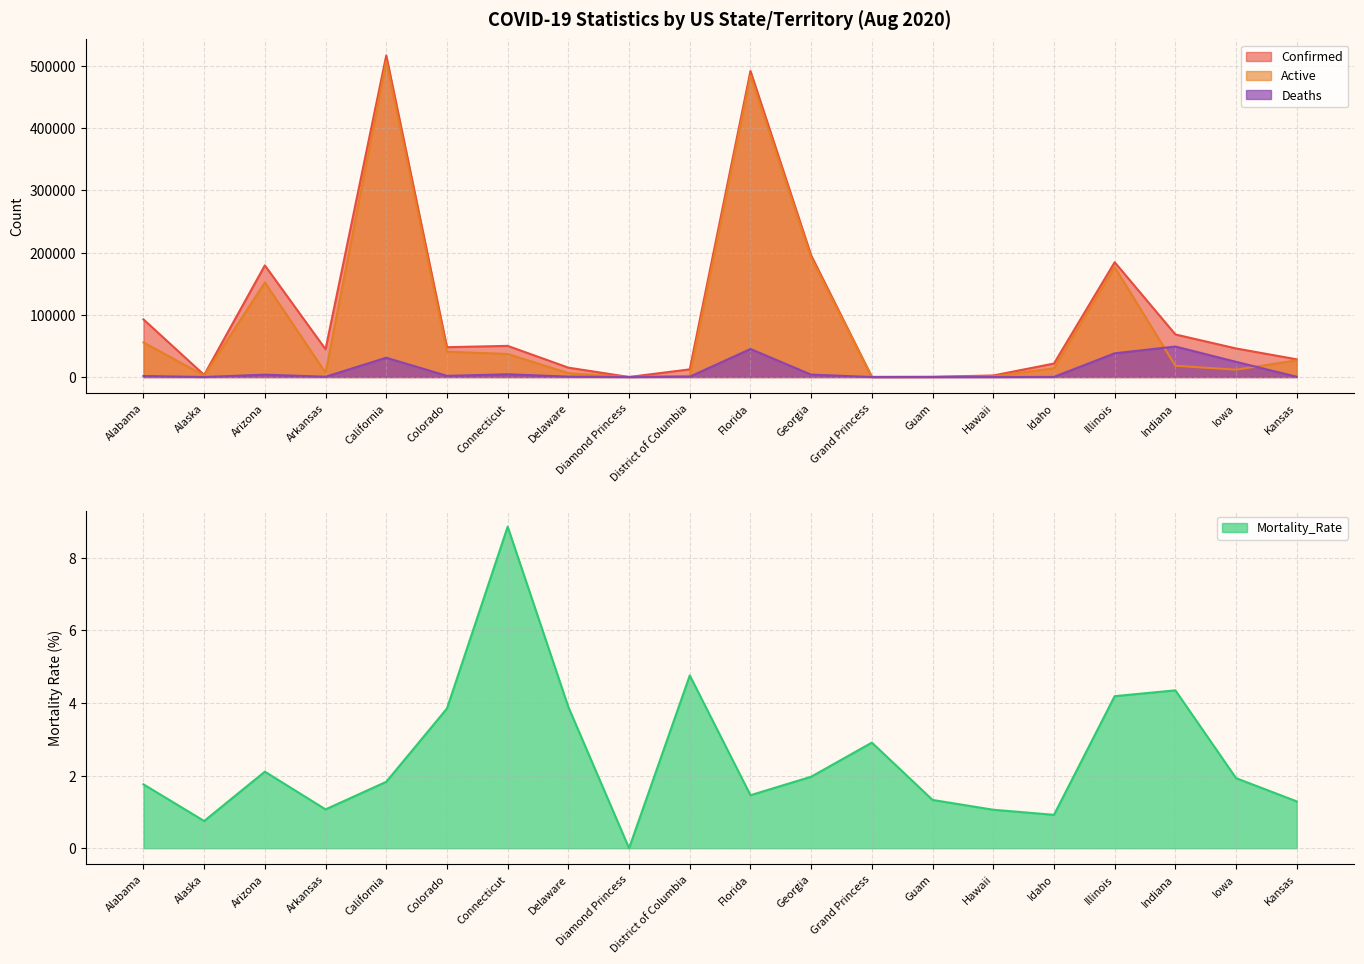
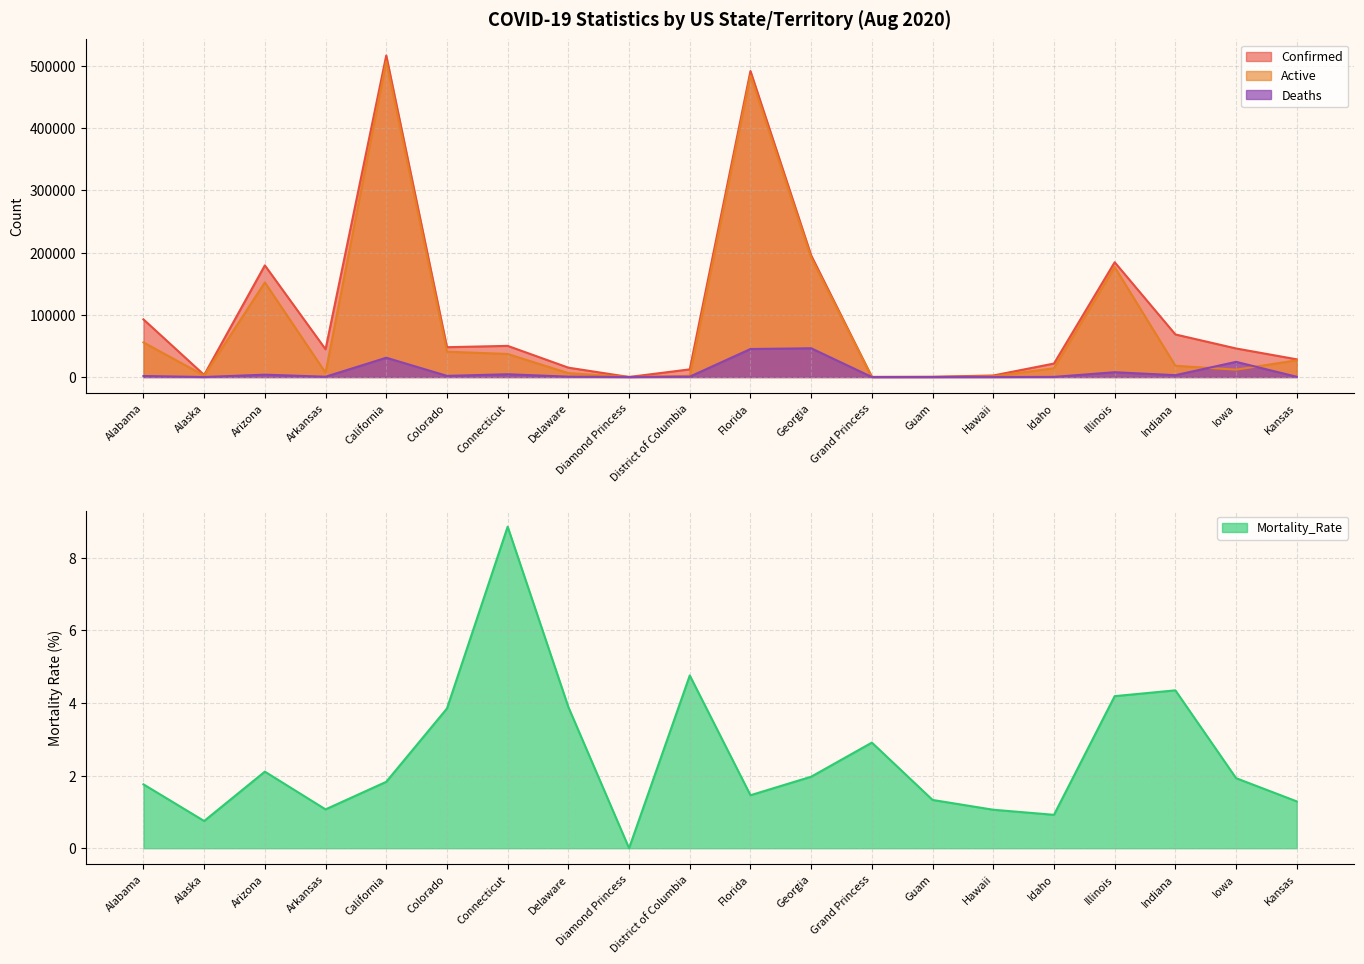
  {
    "COVID-19 Statistics by US State/Territory (Aug 2020)": {
      "Deaths": {
        "Alabama": 0,
        "Arizona": 0,
        "Arkansas": 0,
        "California": 30000,
        "Colorado": 0,
        "Connecticut": 0,
        "Delaware": 0,
        "Florida": 50000,
-       "Georgia": 0,
+       "Georgia": 50000,
        "Idaho": 0,
-       "Illinois": 40000,
-       "Indiana": 50000,
+       "Illinois": 10000,
+       "Indiana": 0,
        "Iowa": 20000,
        "Kansas": 0
      }
    }
  }
